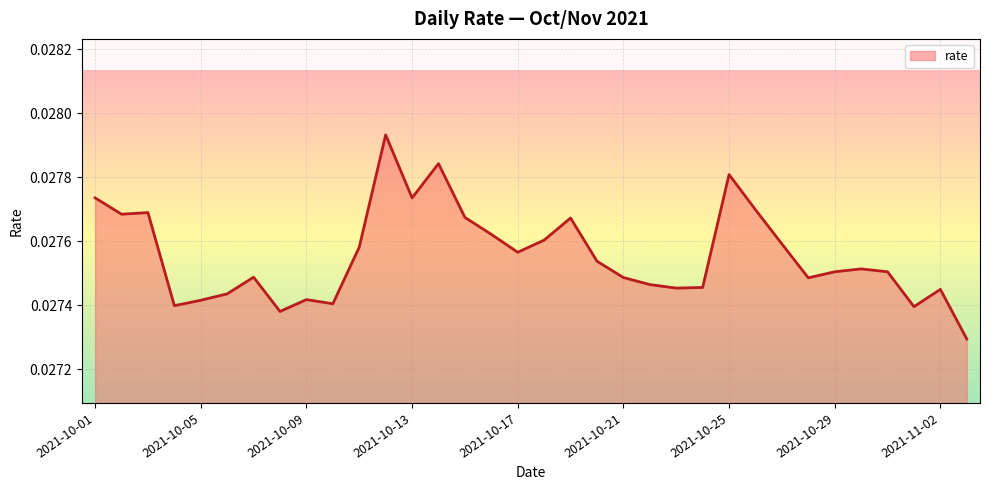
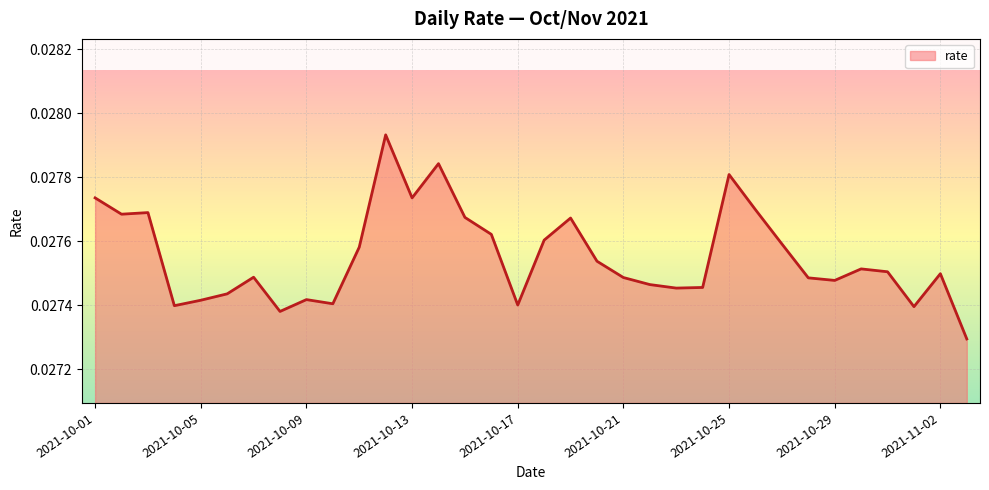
  {
    "2021-10-01": 0.02774,
    "2021-10-05": 0.02742,
    "2021-10-09": 0.02742,
    "2021-10-13": 0.02774,
-   "2021-10-17": 0.02757,
+   "2021-10-17": 0.02740,
    "2021-10-21": 0.02749,
    "2021-10-25": 0.02781,
-   "2021-10-29": 0.02750,
-   "2021-11-02": 0.02745
+   "2021-10-29": 0.02748,
+   "2021-11-02": 0.02750
  }
